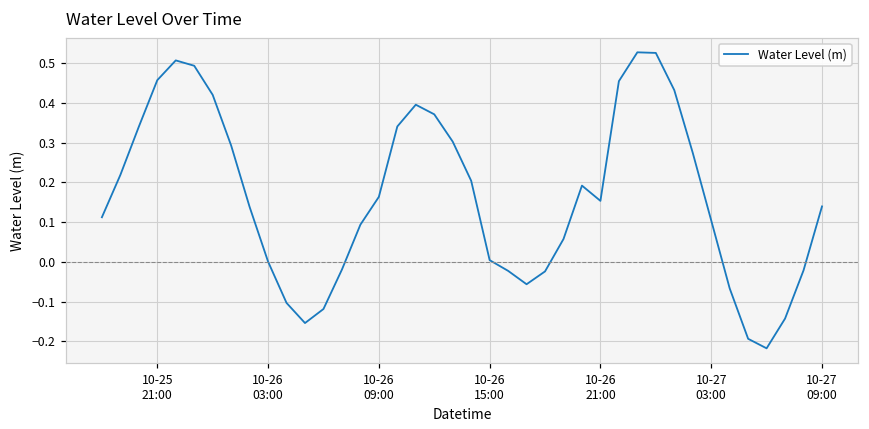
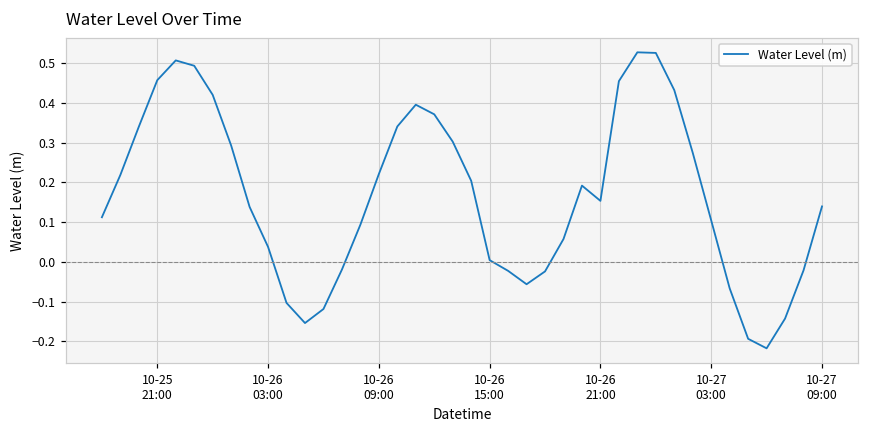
  {
    "10-25 21:00": 0.46,
-   "10-26 03:00": 0.00,
-   "10-26 09:00": 0.16,
+   "10-26 03:00": 0.04,
+   "10-26 09:00": 0.22,
    "10-26 15:00": 0.00,
    "10-26 21:00": 0.15,
    "10-27 03:00": 0.10,
    "10-27 09:00": 0.14
  }
